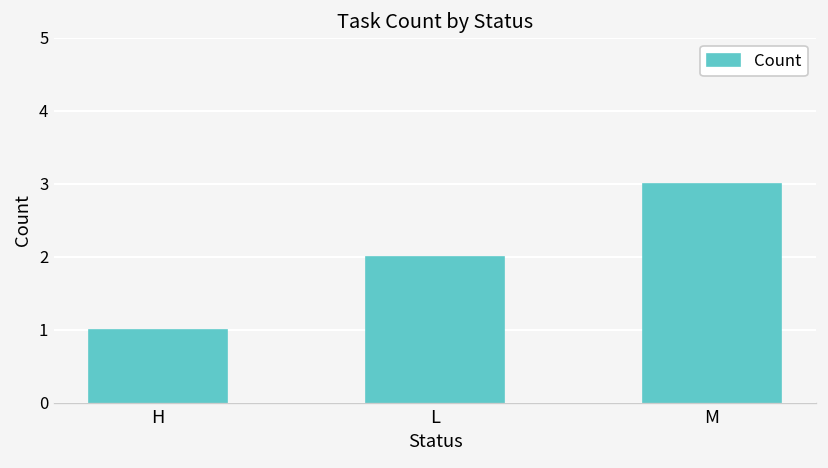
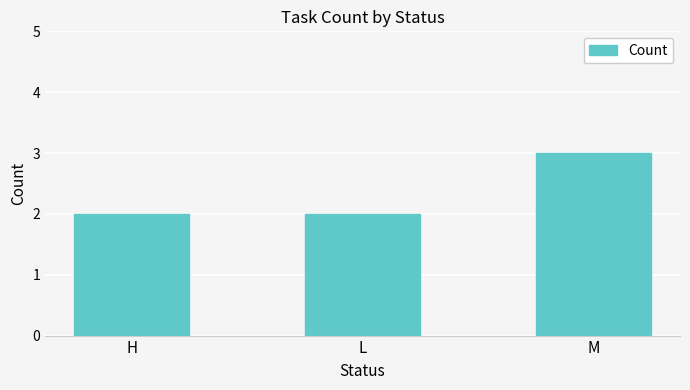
  {
-   "H": 1,
+   "H": 2,
    "L": 2,
    "M": 3
  }
